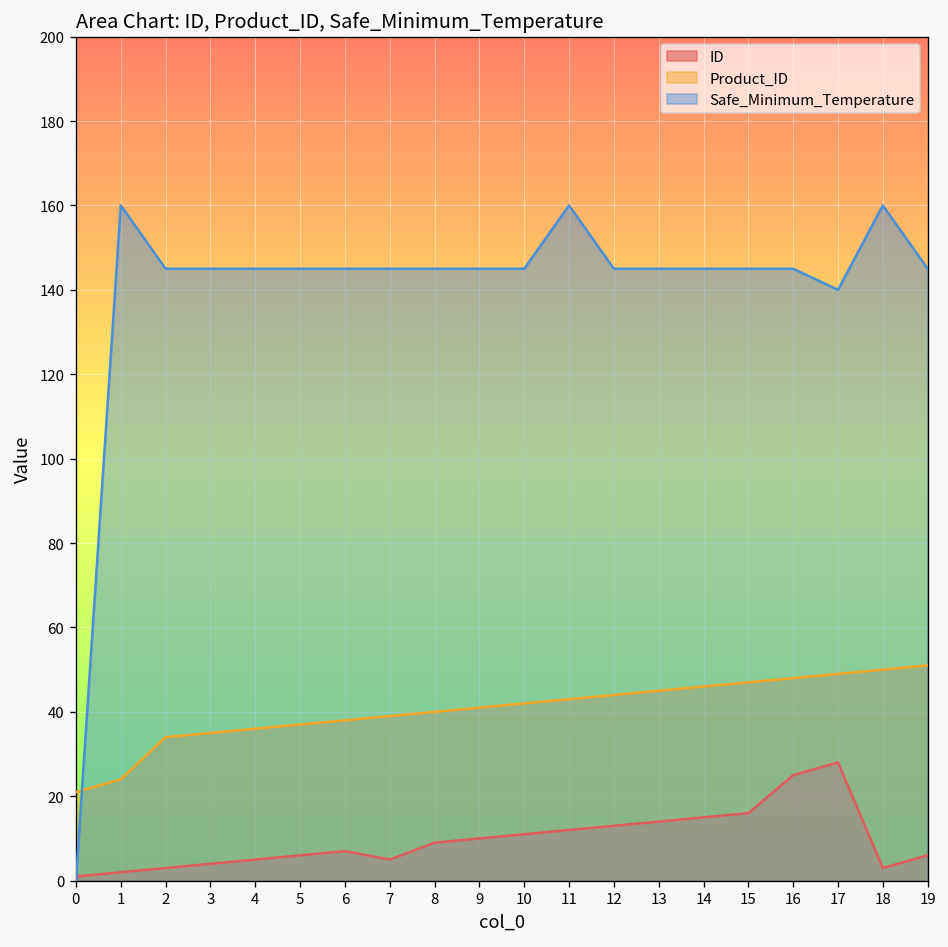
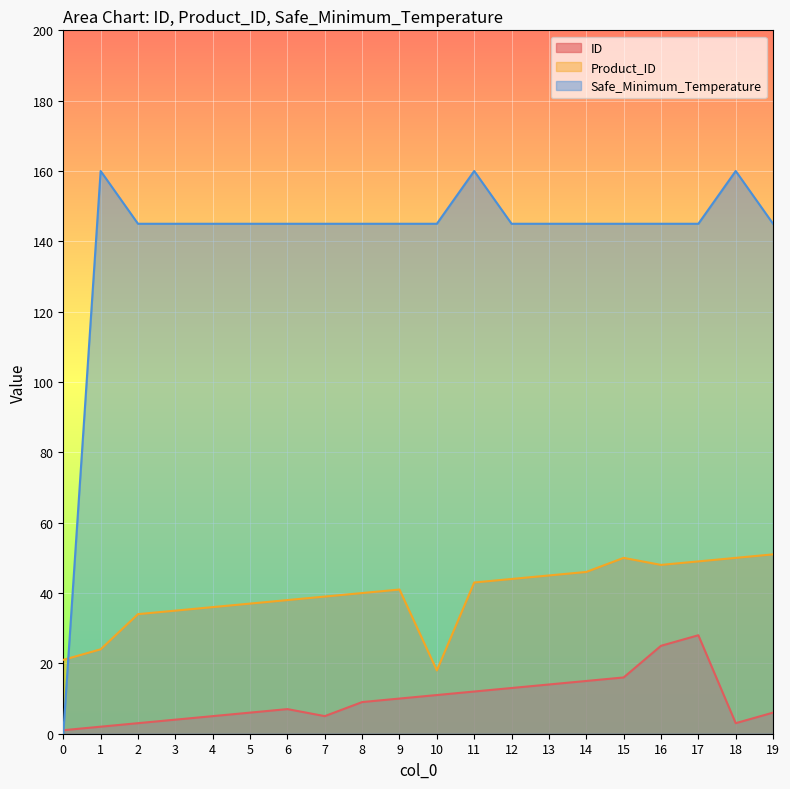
  {
    "ID": {
      "0": 1,
      "1": 2,
      "2": 3,
      "3": 4,
      "4": 5,
      "5": 6,
      "6": 7,
      "7": 5,
      "8": 9,
      "9": 10,
      "10": 11,
      "11": 12,
      "12": 13,
      "13": 14,
      "14": 15,
      "15": 16,
      "16": 25,
      "17": 28,
      "18": 3,
      "19": 6
    },
    "Product_ID": {
      "0": 21,
      "1": 24,
      "2": 34,
      "3": 35,
      "4": 36,
      "5": 37,
      "6": 38,
      "7": 39,
      "8": 40,
      "9": 41,
-     "10": 42,
+     "10": 18,
      "11": 43,
      "12": 44,
      "13": 45,
      "14": 46,
-     "15": 47,
+     "15": 50,
      "16": 48,
      "17": 49,
      "18": 50,
      "19": 51
    },
    "Safe_Minimum_Temperature": {
      "0": 0,
      "1": 160,
      "2": 145,
      "3": 145,
      "4": 145,
      "5": 145,
      "6": 145,
      "7": 145,
      "8": 145,
      "9": 145,
      "10": 145,
      "11": 160,
      "12": 145,
      "13": 145,
      "14": 145,
      "15": 145,
      "16": 145,
-     "17": 140,
+     "17": 145,
      "18": 160,
      "19": 145
    }
  }
